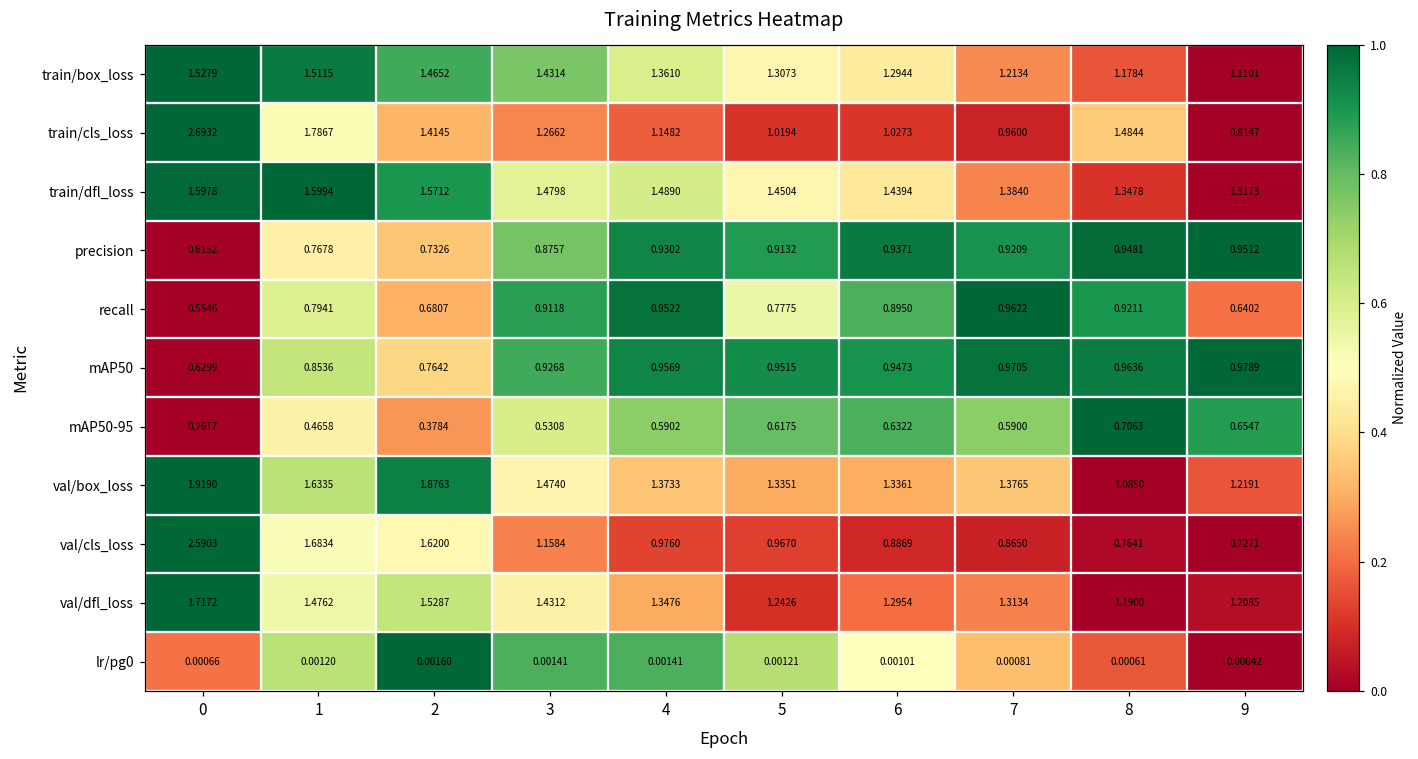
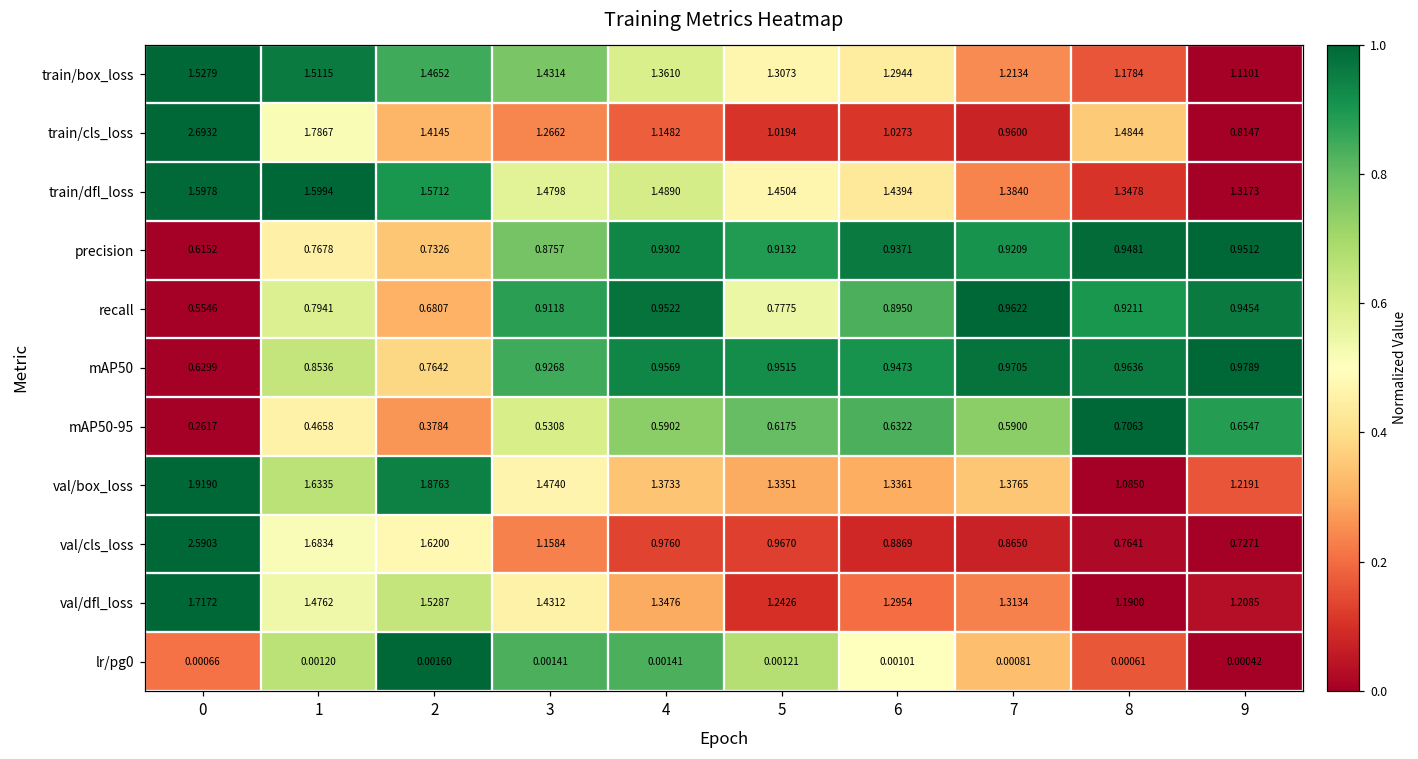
  {
    "train/box_loss": {
      "0": 1.5279,
      "1": 1.5115,
      "2": 1.4652,
      "3": 1.4314,
      "4": 1.3610,
      "5": 1.3073,
      "6": 1.2944,
      "7": 1.2134,
      "8": 1.1784,
      "9": 1.1101
    },
    "train/cls_loss": {
      "0": 2.6932,
      "1": 1.7867,
      "2": 1.4145,
      "3": 1.2662,
      "4": 1.1482,
      "5": 1.0194,
      "6": 1.0273,
      "7": 0.9600,
      "8": 1.4844,
      "9": 0.8147
    },
    "train/dfl_loss": {
      "0": 1.5978,
      "1": 1.5994,
      "2": 1.5712,
      "3": 1.4798,
      "4": 1.4890,
      "5": 1.4504,
      "6": 1.4394,
      "7": 1.3840,
      "8": 1.3478,
      "9": 1.3173
    },
    "precision": {
      "0": 0.6152,
      "1": 0.7678,
      "2": 0.7326,
      "3": 0.8757,
      "4": 0.9302,
      "5": 0.9132,
      "6": 0.9371,
      "7": 0.9209,
      "8": 0.9481,
      "9": 0.9512
    },
    "recall": {
      "0": 0.5546,
      "1": 0.7941,
      "2": 0.6807,
      "3": 0.9118,
      "4": 0.9522,
      "5": 0.7775,
      "6": 0.8950,
      "7": 0.9622,
      "8": 0.9211,
-     "9": 0.6402
+     "9": 0.9454
    },
    "mAP50": {
      "0": 0.6299,
      "1": 0.8536,
      "2": 0.7642,
      "3": 0.9268,
      "4": 0.9569,
      "5": 0.9515,
      "6": 0.9473,
      "7": 0.9705,
      "8": 0.9636,
      "9": 0.9789
    },
    "mAP50-95": {
      "0": 0.2617,
      "1": 0.4658,
      "2": 0.3784,
      "3": 0.5308,
      "4": 0.5902,
      "5": 0.6175,
      "6": 0.6322,
      "7": 0.5900,
      "8": 0.7063,
      "9": 0.6547
    },
    "val/box_loss": {
      "0": 1.9190,
      "1": 1.6335,
      "2": 1.8763,
      "3": 1.4740,
      "4": 1.3733,
      "5": 1.3351,
      "6": 1.3361,
      "7": 1.3765,
      "8": 1.0850,
      "9": 1.2191
    },
    "val/cls_loss": {
      "0": 2.5903,
      "1": 1.6834,
      "2": 1.6200,
      "3": 1.1584,
      "4": 0.9760,
      "5": 0.9670,
      "6": 0.8869,
      "7": 0.8650,
      "8": 0.7641,
      "9": 0.7271
    },
    "val/dfl_loss": {
      "0": 1.7172,
      "1": 1.4762,
      "2": 1.5287,
      "3": 1.4312,
      "4": 1.3476,
      "5": 1.2426,
      "6": 1.2954,
      "7": 1.3134,
      "8": 1.1900,
      "9": 1.2085
    },
    "lr/pg0": {
      "0": 0.00066,
      "1": 0.00120,
      "2": 0.00160,
      "3": 0.00141,
      "4": 0.00141,
      "5": 0.00121,
      "6": 0.00101,
      "7": 0.00081,
      "8": 0.00061,
      "9": 0.00042
    }
  }
